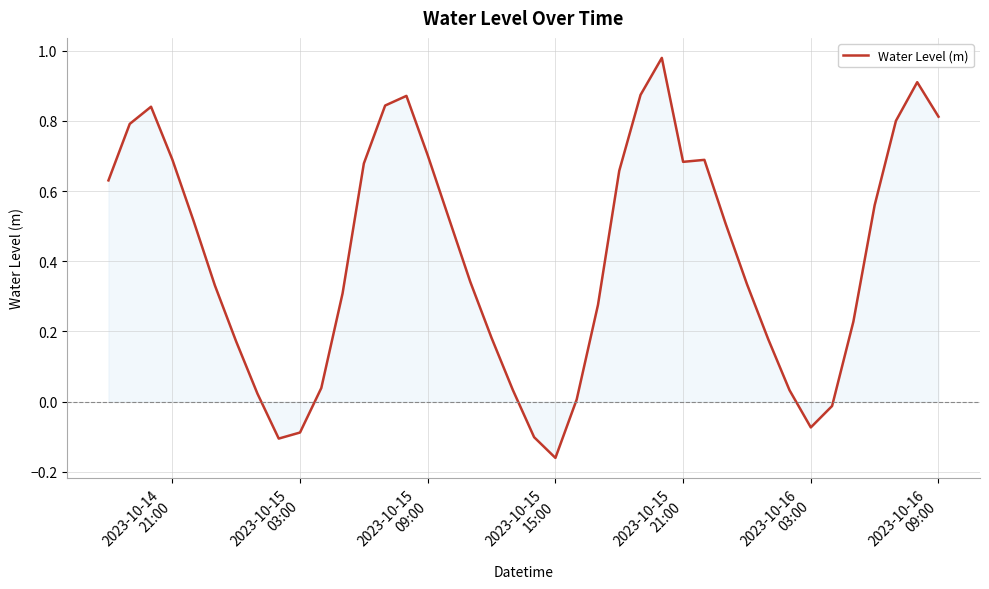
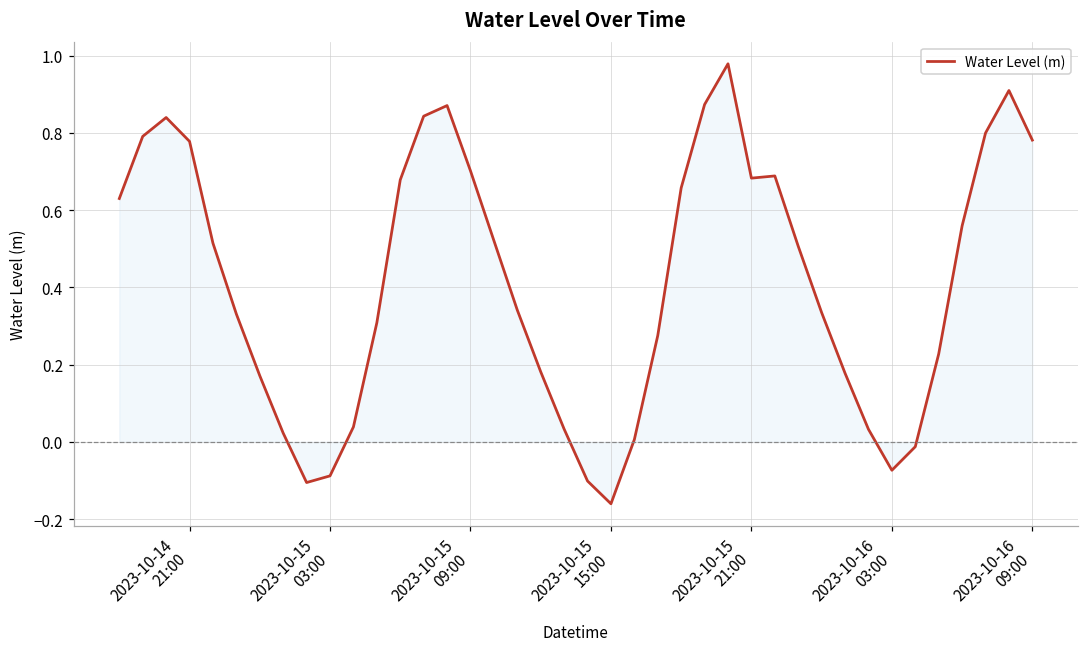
  {
    "Water Level (m)": {
-     "2023-10-14 21:00": 0.69,
+     "2023-10-14 21:00": 0.78,
      "2023-10-15 03:00": -0.09,
      "2023-10-15 15:00": -0.16,
      "2023-10-16 03:00": -0.07,
-     "2023-10-16 09:00": 0.81
+     "2023-10-16 09:00": 0.78
    }
  }
